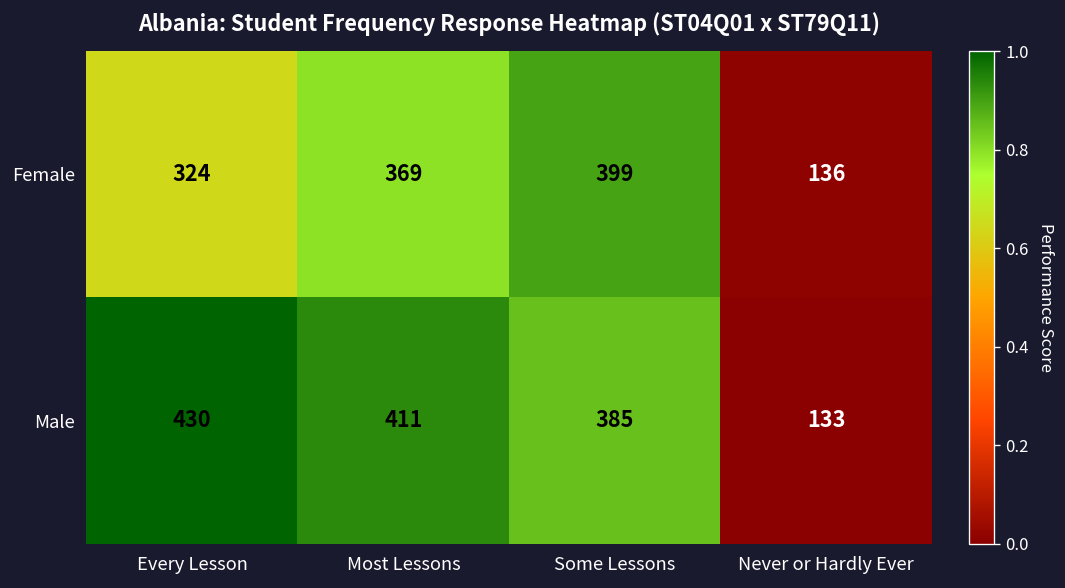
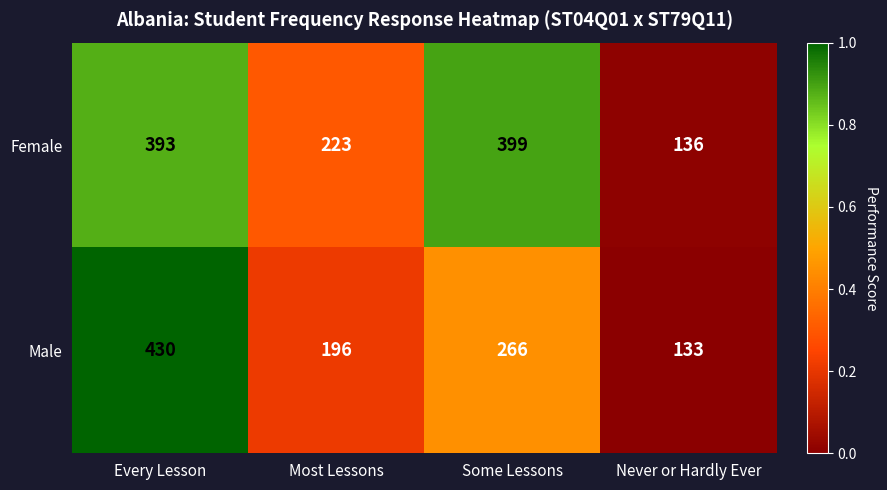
  {
    "Female": {
-     "Every Lesson": 324,
-     "Most Lessons": 369,
+     "Every Lesson": 393,
+     "Most Lessons": 223,
      "Some Lessons": 399,
      "Never or Hardly Ever": 136
    },
    "Male": {
      "Every Lesson": 430,
-     "Most Lessons": 411,
-     "Some Lessons": 385,
+     "Most Lessons": 196,
+     "Some Lessons": 266,
      "Never or Hardly Ever": 133
    }
  }
